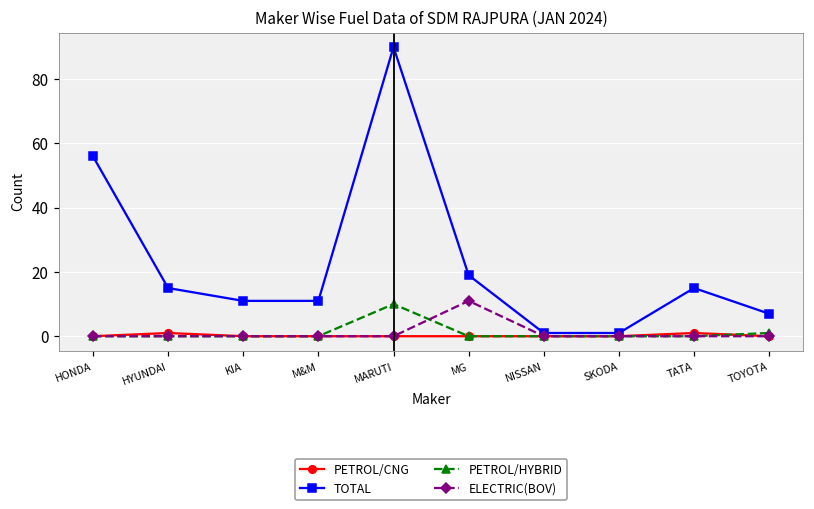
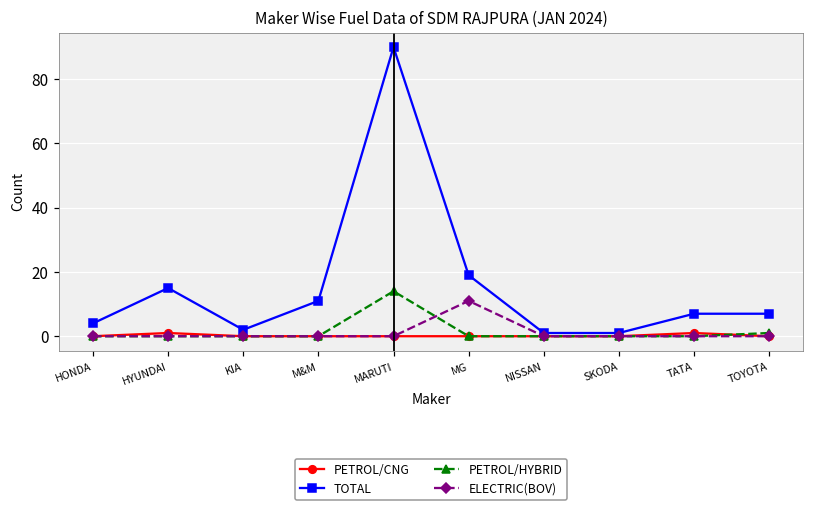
  {
    "PETROL/CNG": {
      "HYUNDAI": 1,
      "TATA": 1
    },
    "TOTAL": {
-     "HONDA": 56,
+     "HONDA": 4,
      "HYUNDAI": 15,
-     "KIA": 11,
+     "KIA": 2,
      "M&M": 11,
      "MARUTI": 90,
      "MG": 19,
      "NISSAN": 1,
      "SKODA": 1,
-     "TATA": 15,
+     "TATA": 7,
      "TOYOTA": 7
    },
    "PETROL/HYBRID": {
-     "MARUTI": 10,
+     "MARUTI": 14,
      "TOYOTA": 1
    },
    "ELECTRIC(BOV)": {
      "MG": 11
    }
  }
